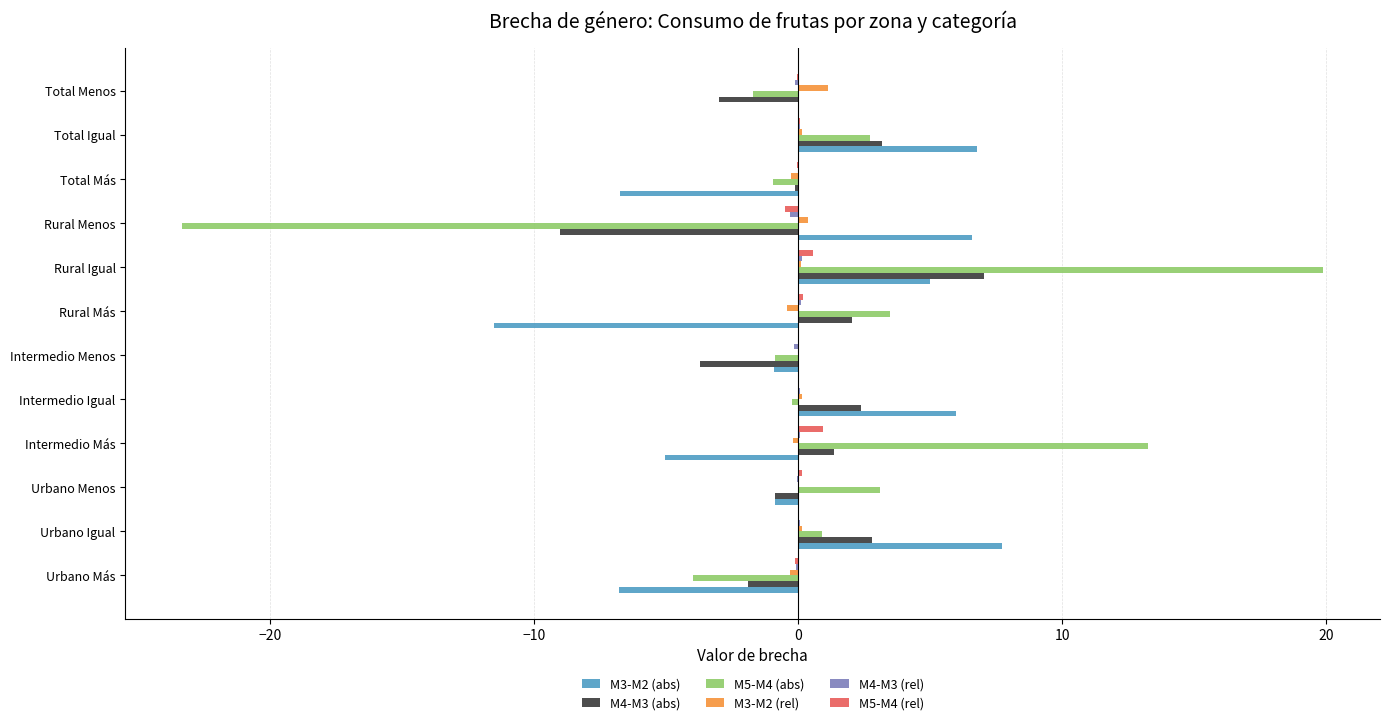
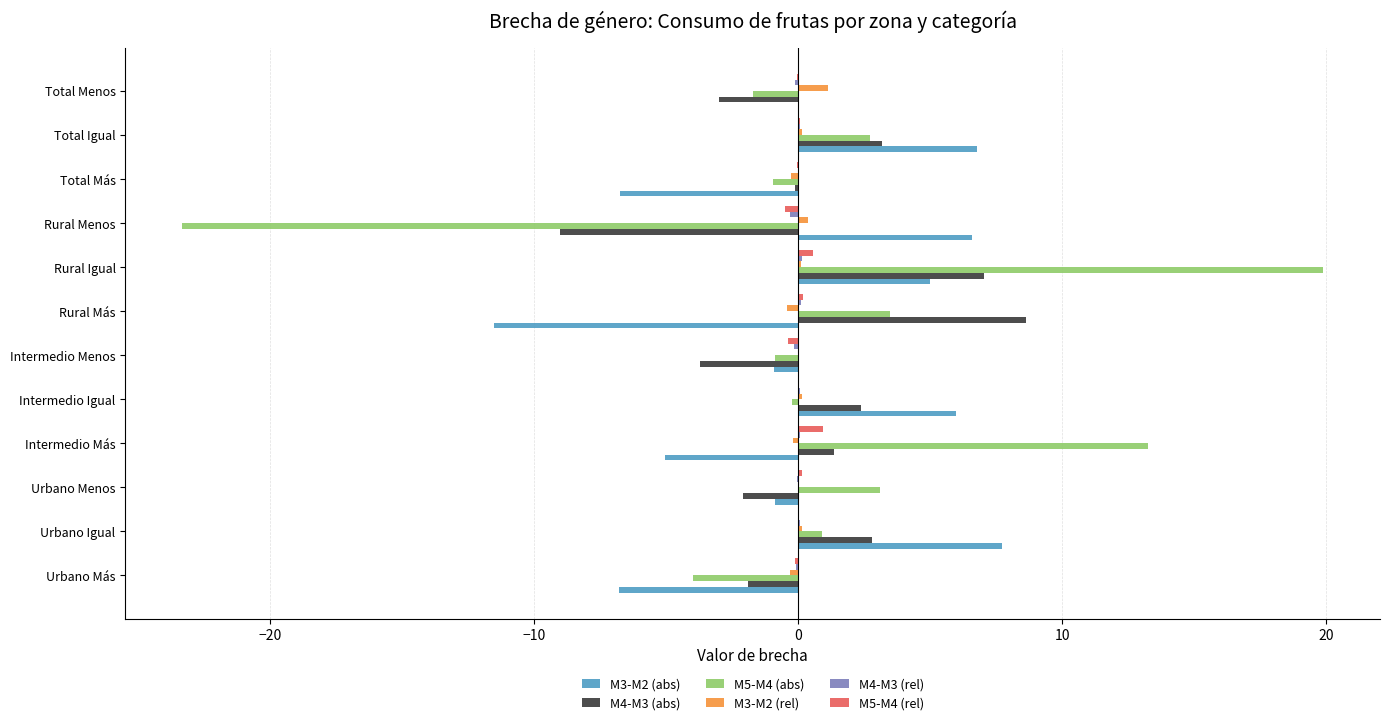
  {
    "M4-M3 (abs)": {
      "Total Menos": -3.0,
      "Total Igual": 3.2,
      "Total Más": -0.1,
      "Rural Menos": -9.0,
      "Rural Igual": 7.0,
-     "Rural Más": 2.0,
+     "Rural Más": 8.6,
      "Intermedio Menos": -3.7,
      "Intermedio Igual": 2.4,
      "Intermedio Más": 1.4,
-     "Urbano Menos": -0.9,
+     "Urbano Menos": -2.1,
      "Urbano Igual": 2.8,
      "Urbano Más": -1.9
    },
    "M5-M4 (abs)": {
      "Total Menos": -1.7,
      "Total Igual": 2.7,
      "Total Más": -1.0,
      "Rural Menos": -23.3,
      "Rural Igual": 19.9,
      "Rural Más": 3.5,
      "Intermedio Menos": -0.9,
      "Intermedio Igual": -0.3,
      "Intermedio Más": 13.2,
      "Urbano Menos": 3.1,
      "Urbano Igual": 0.9,
      "Urbano Más": -4.0
    },
    "M3-M2 (rel)": {
      "Total Menos": 1.1,
      "Total Igual": 0.1,
      "Total Más": -0.3,
      "Rural Menos": 0.4,
      "Rural Más": -0.4,
      "Intermedio Igual": 0.1,
      "Intermedio Más": -0.2,
      "Urbano Igual": 0.1,
      "Urbano Más": -0.3
    },
    "M5-M4 (rel)": {
      "Rural Menos": -0.5,
      "Rural Igual": 0.6,
      "Rural Más": 0.2,
-     "Intermedio Menos": 0.0,
+     "Intermedio Menos": -0.4,
      "Intermedio Más": 0.9,
      "Urbano Menos": 0.1,
      "Urbano Más": -0.1
    }
  }
